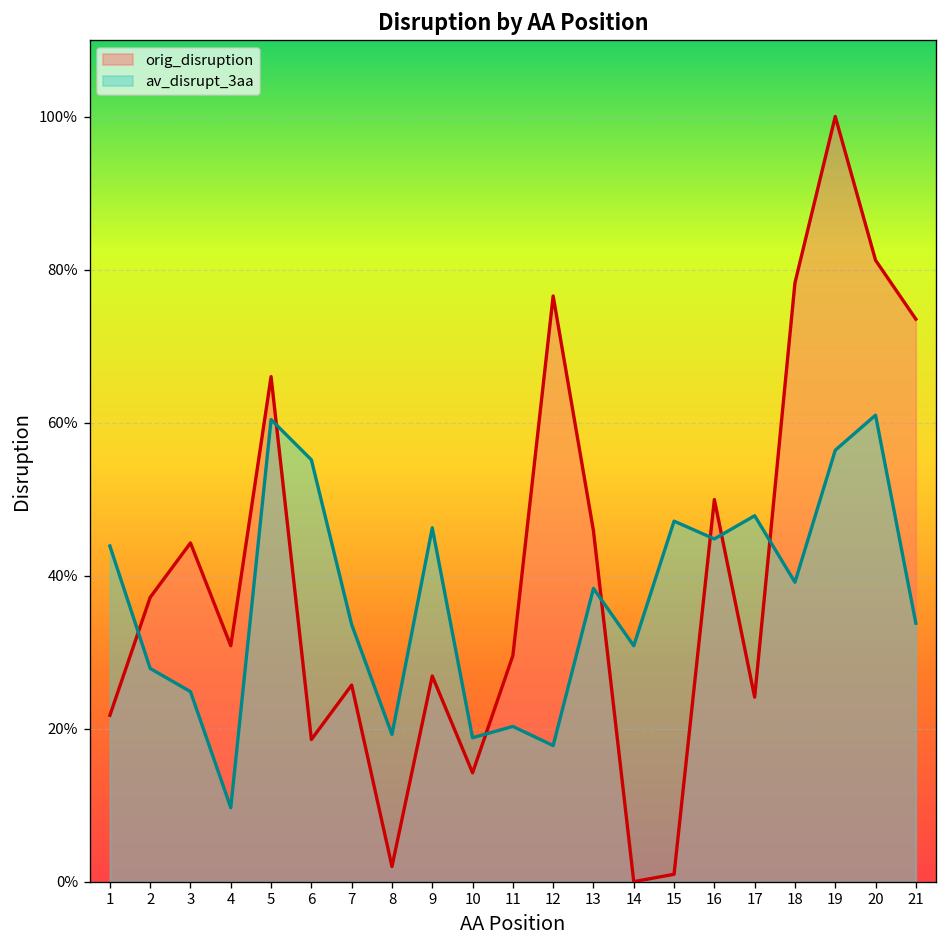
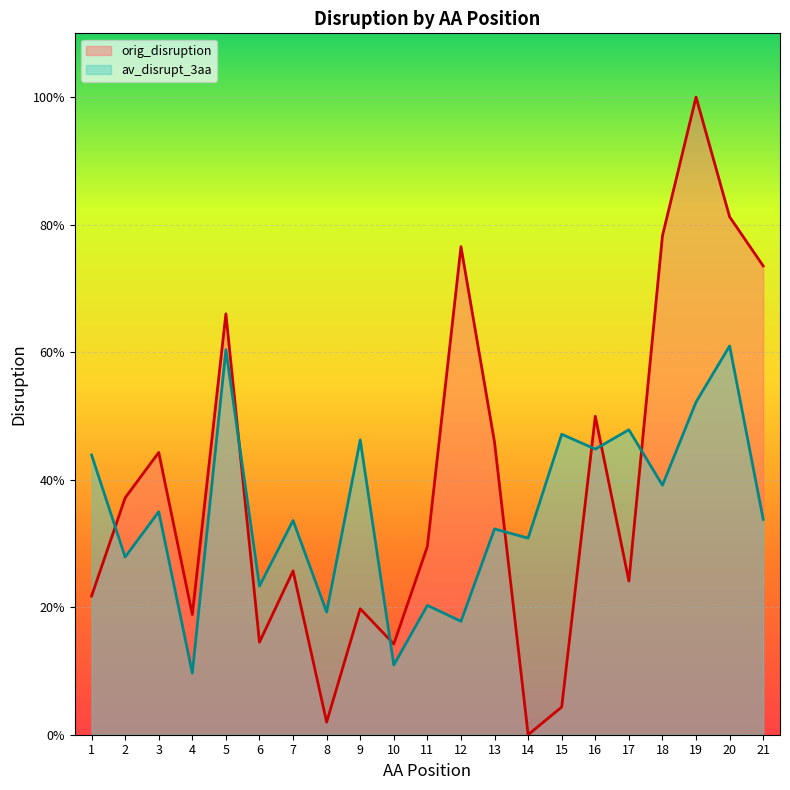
  {
    "orig_disruption": {
      "1": "22%",
      "2": "37%",
      "3": "44%",
-     "4": "31%",
+     "4": "19%",
      "5": "66%",
-     "6": "19%",
+     "6": "15%",
      "7": "26%",
      "8": "2%",
-     "9": "27%",
+     "9": "20%",
      "10": "14%",
      "11": "30%",
      "12": "77%",
      "13": "46%",
      "14": "0%",
-     "15": "1%",
+     "15": "4%",
      "16": "50%",
      "17": "24%",
      "18": "78%",
      "19": "100%",
      "20": "81%",
      "21": "74%"
    },
    "av_disrupt_3aa": {
      "1": "44%",
      "2": "28%",
-     "3": "25%",
+     "3": "35%",
      "4": "10%",
      "5": "60%",
-     "6": "55%",
+     "6": "23%",
      "7": "34%",
      "8": "19%",
      "9": "46%",
-     "10": "19%",
+     "10": "11%",
      "11": "20%",
      "12": "18%",
-     "13": "38%",
+     "13": "32%",
      "14": "31%",
      "15": "47%",
      "16": "45%",
      "17": "48%",
      "18": "39%",
-     "19": "56%",
+     "19": "52%",
      "20": "61%",
      "21": "34%"
    }
  }
